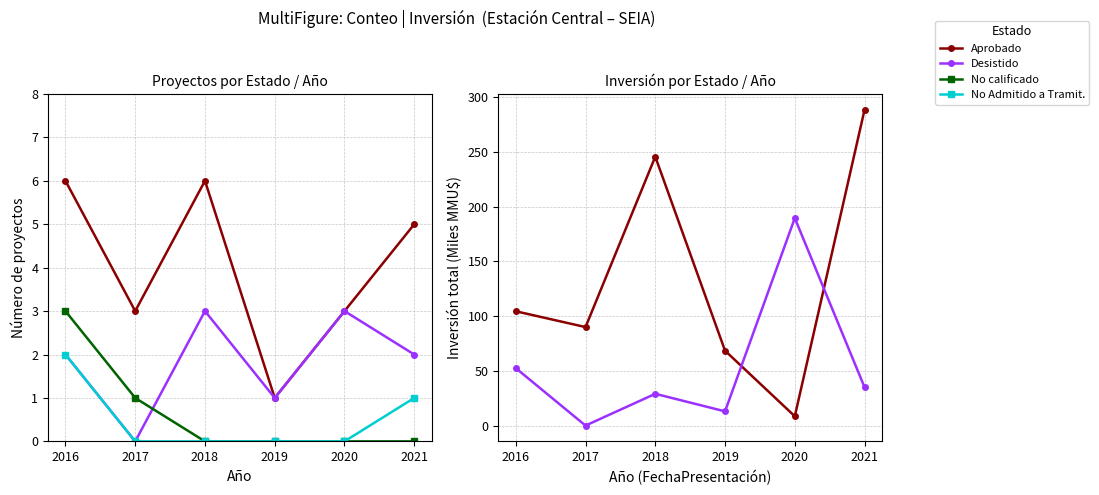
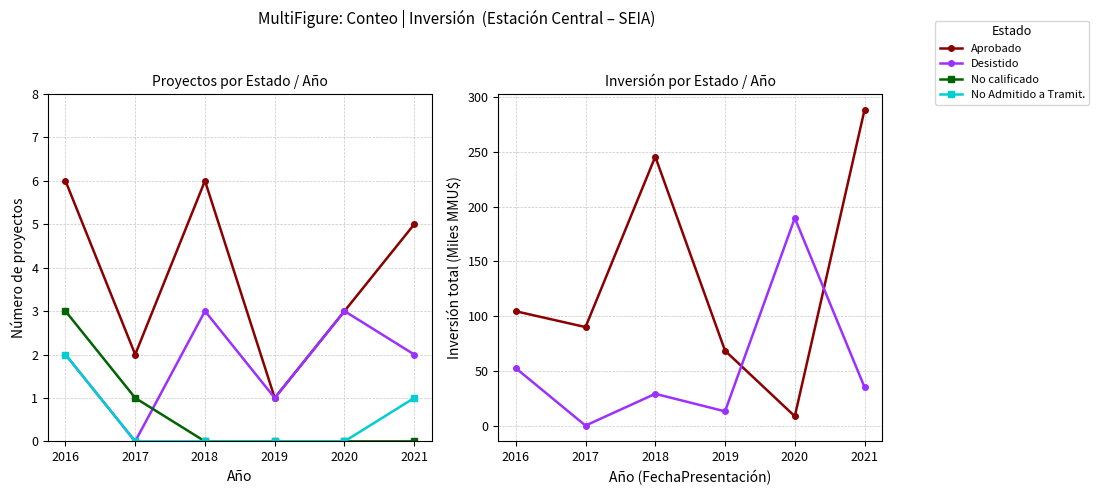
  {
    "Proyectos por Estado / Año": {
      "Aprobado": {
        "2016": 6,
-       "2017": 3,
+       "2017": 2,
        "2018": 6,
        "2021": 5
      },
      "Desistido": {
        "2018": 3,
        "2021": 2
      },
      "No calificado": {
        "2016": 3,
        "2017": 1,
        "2021": 0
      },
      "No Admitido a Tramit.": {
        "2021": 1
      }
    },
    "Inversión por Estado / Año": {
      "Aprobado": {
        "2016": 104,
        "2017": 90,
        "2018": 246,
        "2019": 68,
        "2020": 9,
        "2021": 289
      },
      "Desistido": {
        "2016": 53,
        "2017": 0,
        "2018": 29,
        "2019": 13,
        "2020": 190,
        "2021": 35
      }
    }
  }
